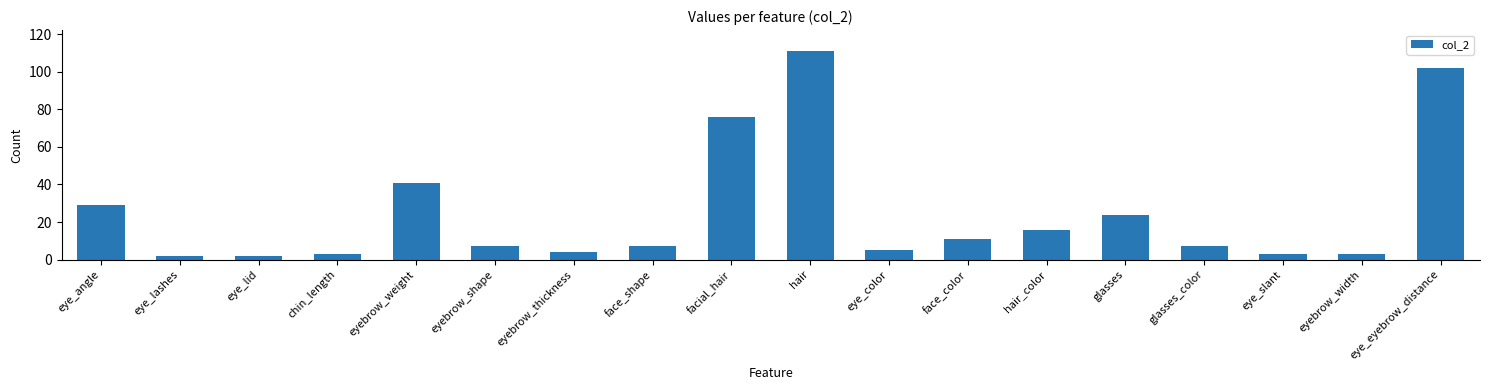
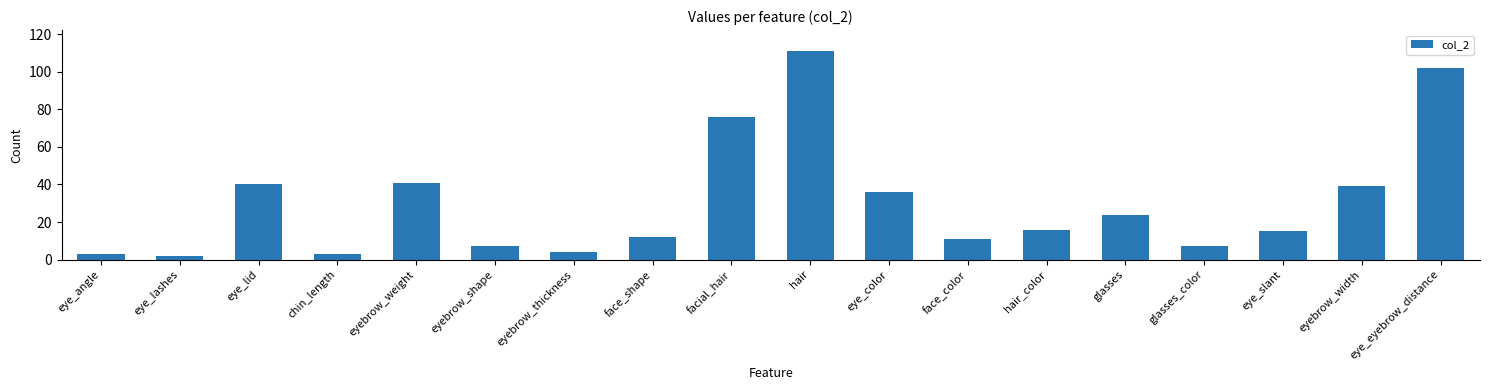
  {
-   "eye_angle": 29,
+   "eye_angle": 3,
    "eye_lashes": 2,
-   "eye_lid": 2,
+   "eye_lid": 40,
    "chin_length": 3,
    "eyebrow_weight": 41,
    "eyebrow_shape": 7,
    "eyebrow_thickness": 4,
-   "face_shape": 7,
+   "face_shape": 12,
    "facial_hair": 76,
    "hair": 111,
-   "eye_color": 5,
+   "eye_color": 36,
    "face_color": 11,
    "hair_color": 16,
    "glasses": 24,
    "glasses_color": 7,
-   "eye_slant": 3,
-   "eyebrow_width": 3,
+   "eye_slant": 15,
+   "eyebrow_width": 39,
    "eye_eyebrow_distance": 102
  }
